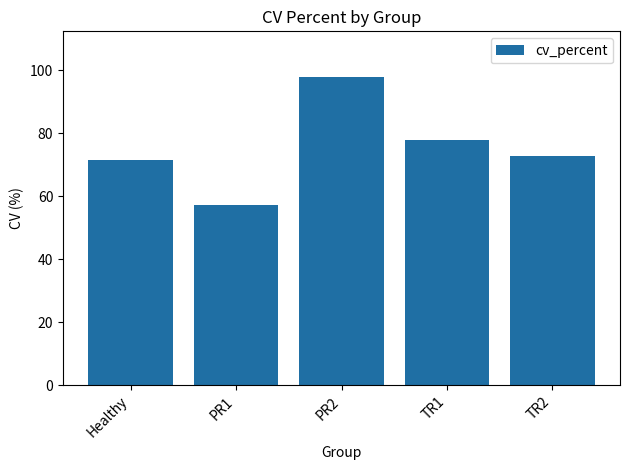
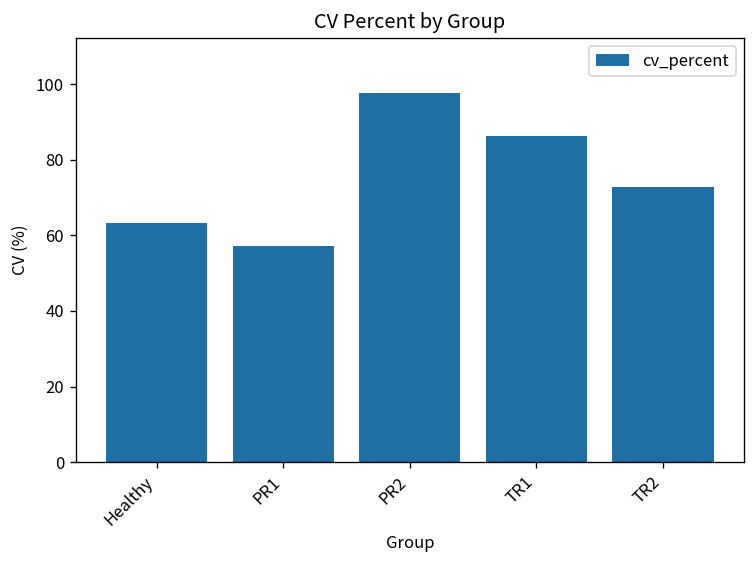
  {
-   "Healthy": 71,
+   "Healthy": 63,
    "PR1": 57,
    "PR2": 98,
-   "TR1": 78,
+   "TR1": 86,
    "TR2": 73
  }
